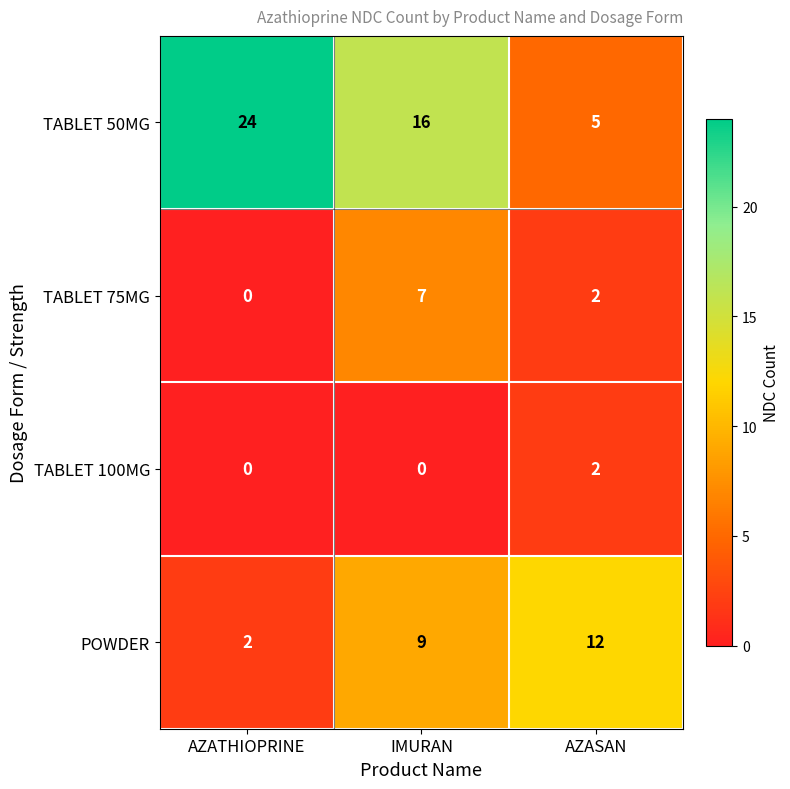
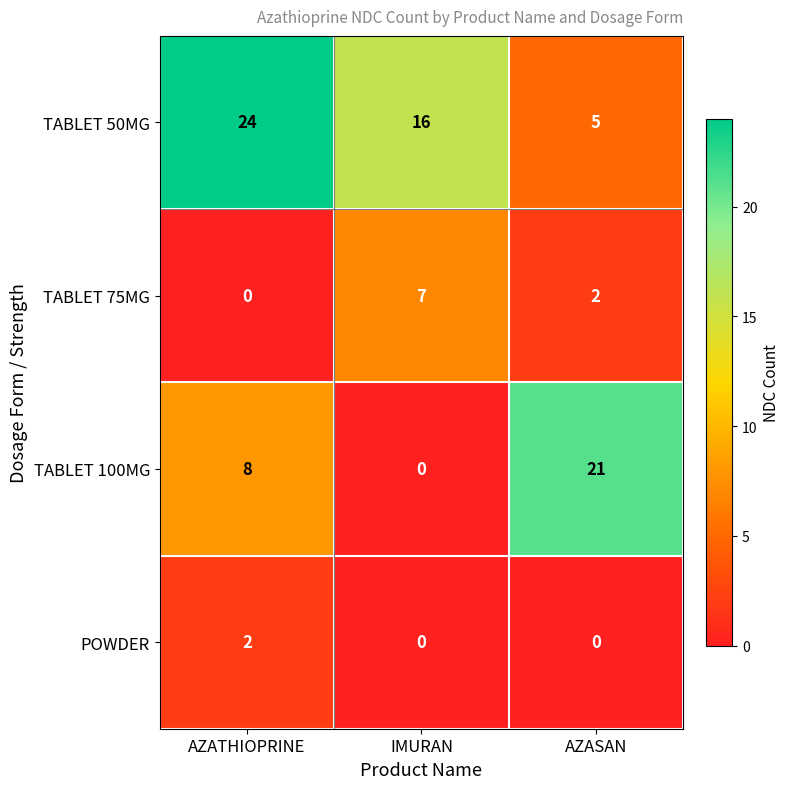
  {
    "TABLET 50MG": {
      "AZATHIOPRINE": 24,
      "IMURAN": 16,
      "AZASAN": 5
    },
    "TABLET 75MG": {
      "AZATHIOPRINE": 0,
      "IMURAN": 7,
      "AZASAN": 2
    },
    "TABLET 100MG": {
-     "AZATHIOPRINE": 0,
+     "AZATHIOPRINE": 8,
      "IMURAN": 0,
-     "AZASAN": 2
+     "AZASAN": 21
    },
    "POWDER": {
      "AZATHIOPRINE": 2,
-     "IMURAN": 9,
-     "AZASAN": 12
+     "IMURAN": 0,
+     "AZASAN": 0
    }
  }
